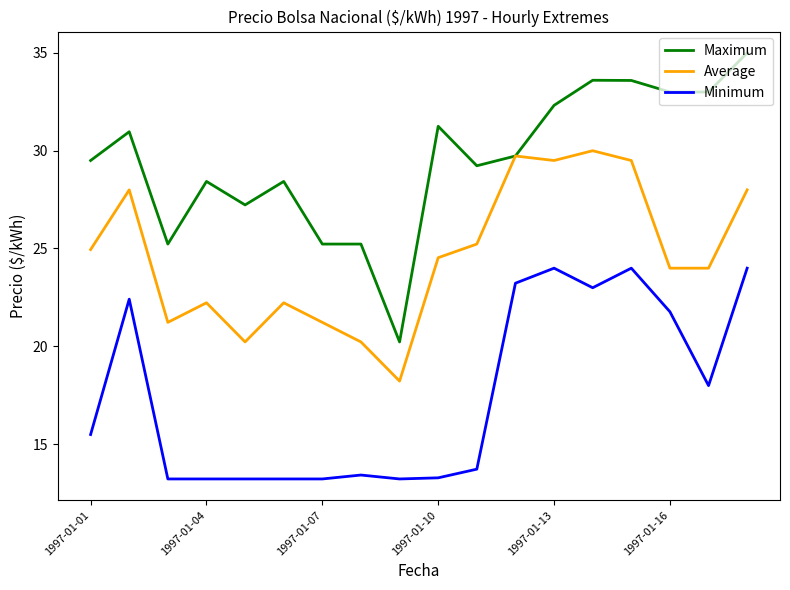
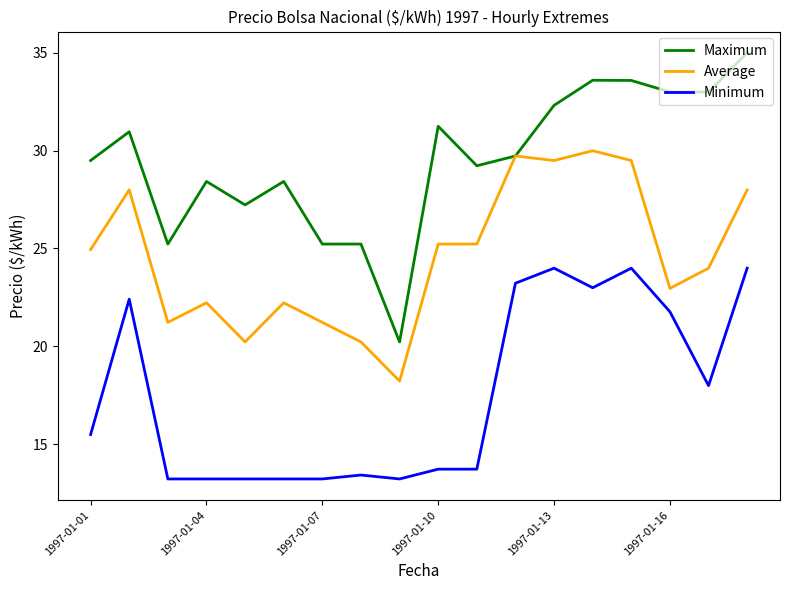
  {
    "Maximum": {
      "1997-01-01": 29.5,
      "1997-01-04": 28.4,
      "1997-01-07": 25.2,
      "1997-01-10": 31.2,
      "1997-01-13": 32.3
    },
    "Average": {
      "1997-01-01": 24.9,
      "1997-01-04": 22.2,
      "1997-01-07": 21.2,
-     "1997-01-10": 24.5,
+     "1997-01-10": 25.2,
      "1997-01-13": 29.5,
-     "1997-01-16": 24.0
+     "1997-01-16": 23.0
    },
    "Minimum": {
      "1997-01-01": 15.5,
      "1997-01-04": 13.2,
      "1997-01-07": 13.2,
-     "1997-01-10": 13.3,
+     "1997-01-10": 13.7,
      "1997-01-13": 24.0,
      "1997-01-16": 21.8
    }
  }
